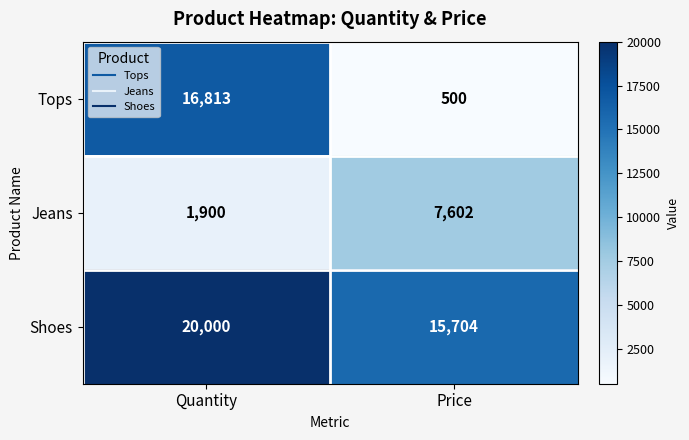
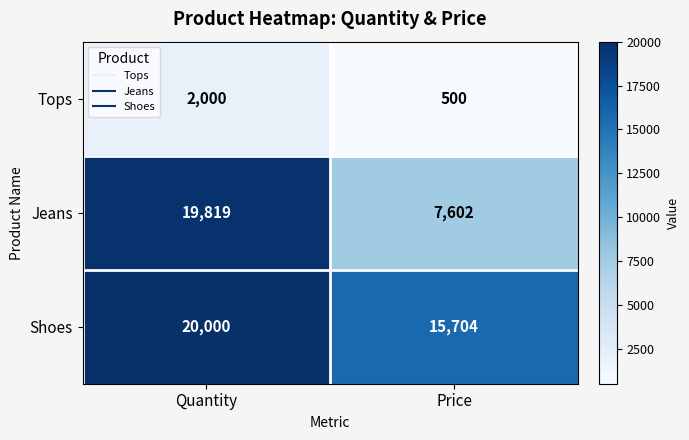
  {
    "Tops": {
-     "Quantity": "16,813",
+     "Quantity": "2,000",
      "Price": "500"
    },
    "Jeans": {
-     "Quantity": "1,900",
+     "Quantity": "19,819",
      "Price": "7,602"
    },
    "Shoes": {
      "Quantity": "20,000",
      "Price": "15,704"
    }
  }
